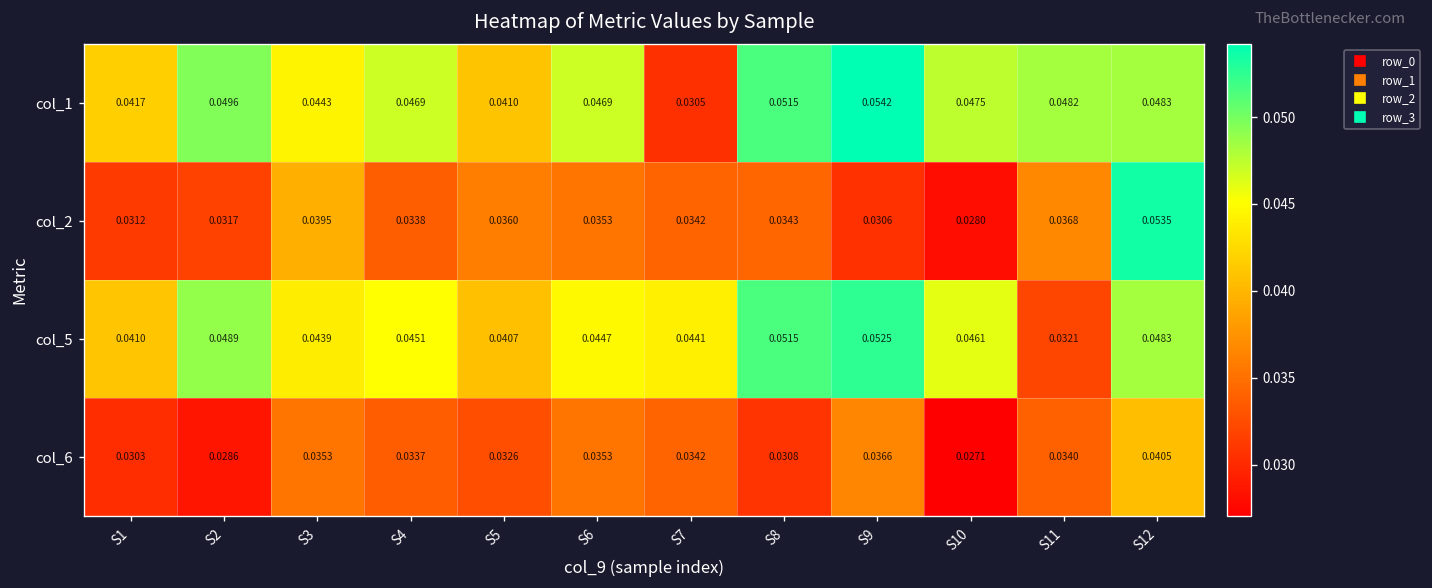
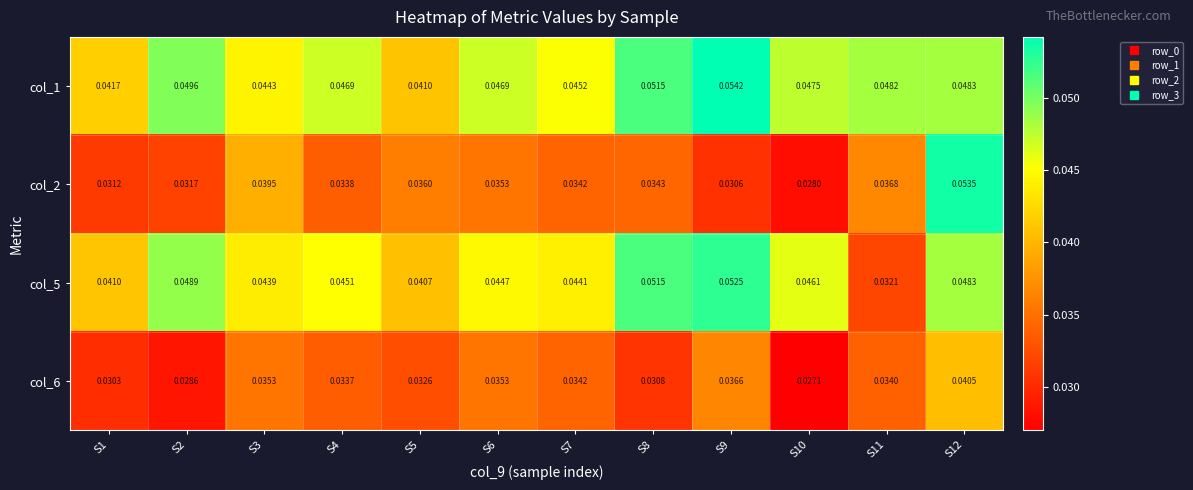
  {
    "col_1": {
      "S1": 0.0417,
      "S2": 0.0496,
      "S3": 0.0443,
      "S4": 0.0469,
      "S5": 0.0410,
      "S6": 0.0469,
-     "S7": 0.0305,
+     "S7": 0.0452,
      "S8": 0.0515,
      "S9": 0.0542,
      "S10": 0.0475,
      "S11": 0.0482,
      "S12": 0.0483
    },
    "col_2": {
      "S1": 0.0312,
      "S2": 0.0317,
      "S3": 0.0395,
      "S4": 0.0338,
      "S5": 0.0360,
      "S6": 0.0353,
      "S7": 0.0342,
      "S8": 0.0343,
      "S9": 0.0306,
      "S10": 0.0280,
      "S11": 0.0368,
      "S12": 0.0535
    },
    "col_5": {
      "S1": 0.0410,
      "S2": 0.0489,
      "S3": 0.0439,
      "S4": 0.0451,
      "S5": 0.0407,
      "S6": 0.0447,
      "S7": 0.0441,
      "S8": 0.0515,
      "S9": 0.0525,
      "S10": 0.0461,
      "S11": 0.0321,
      "S12": 0.0483
    },
    "col_6": {
      "S1": 0.0303,
      "S2": 0.0286,
      "S3": 0.0353,
      "S4": 0.0337,
      "S5": 0.0326,
      "S6": 0.0353,
      "S7": 0.0342,
      "S8": 0.0308,
      "S9": 0.0366,
      "S10": 0.0271,
      "S11": 0.0340,
      "S12": 0.0405
    }
  }
